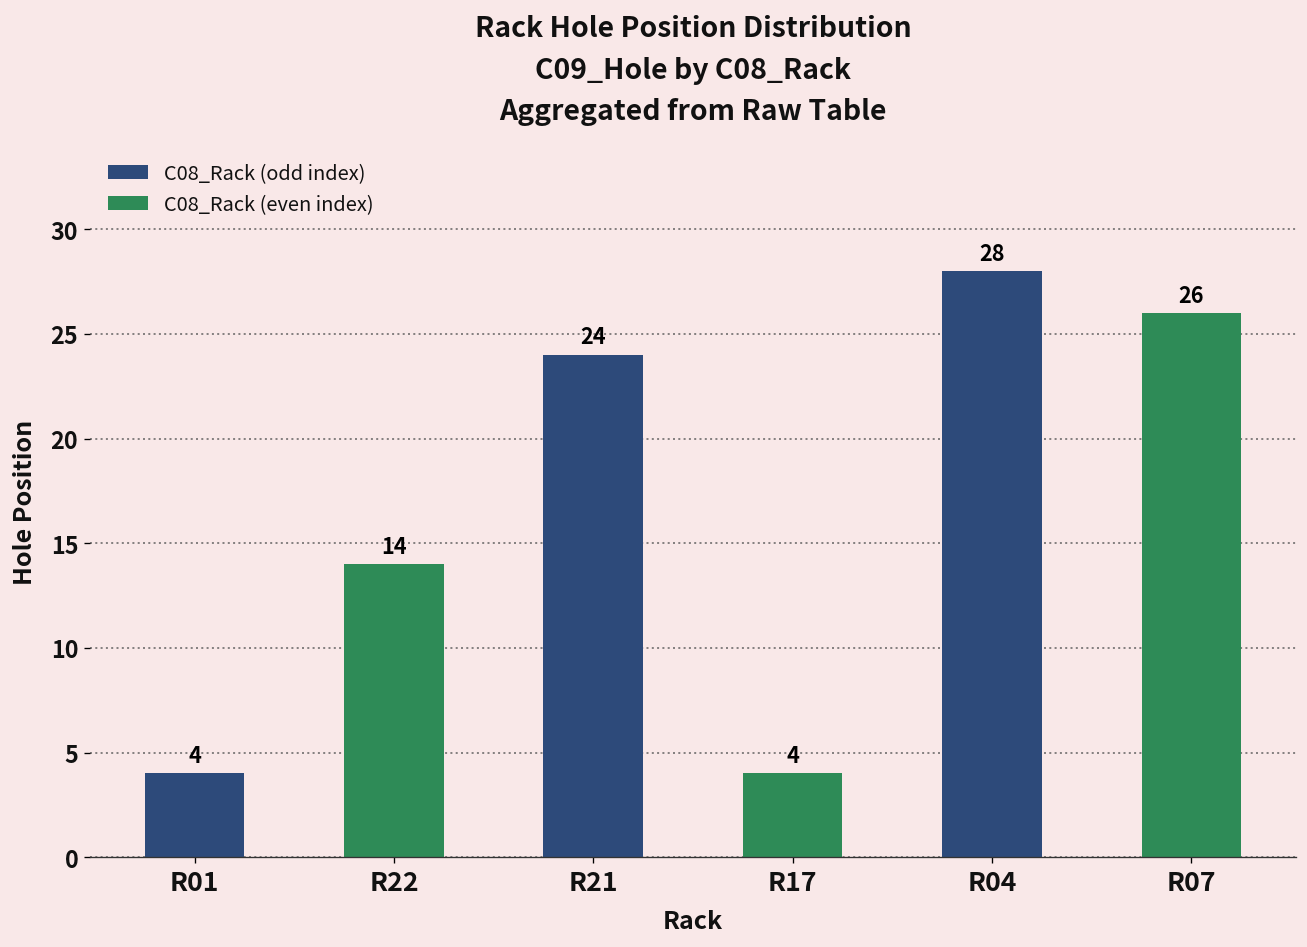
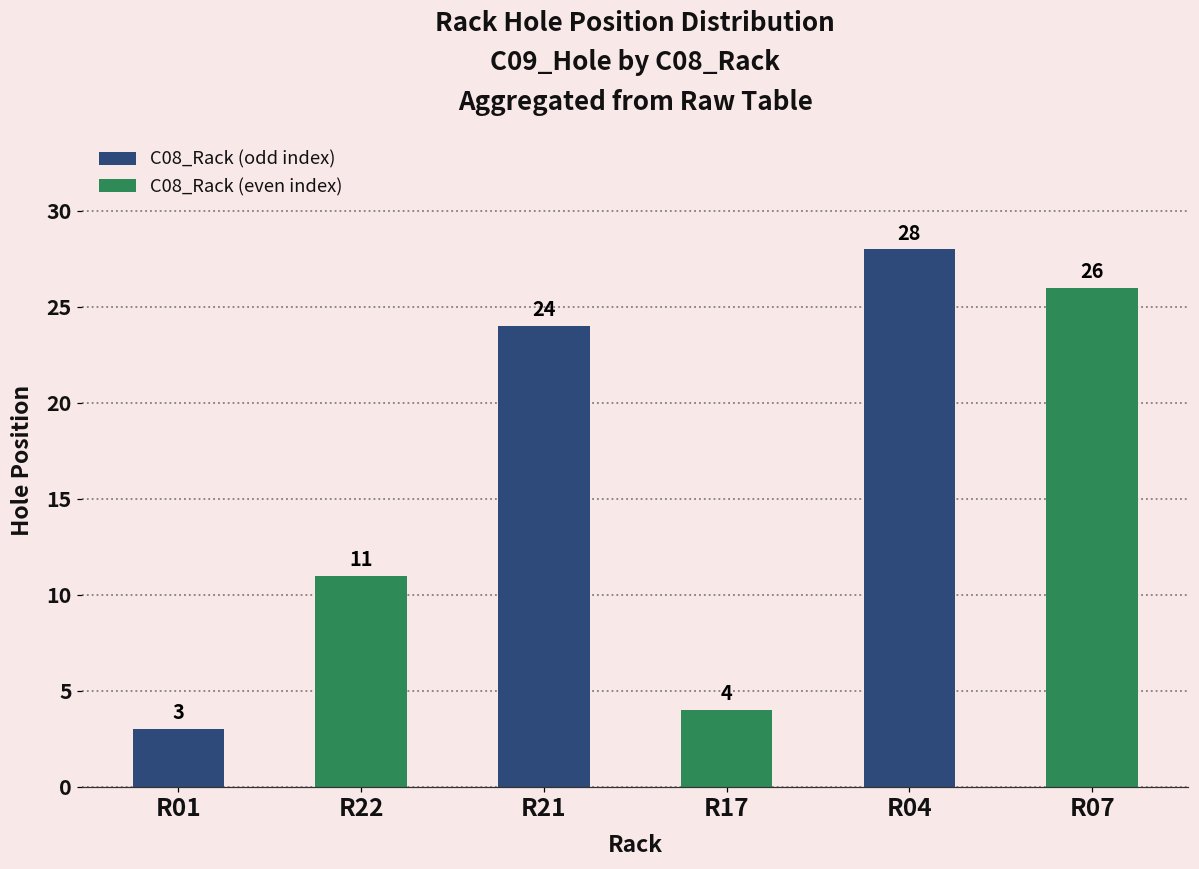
  {
-   "R01": 4,
-   "R22": 14,
+   "R01": 3,
+   "R22": 11,
    "R21": 24,
    "R17": 4,
    "R04": 28,
    "R07": 26
  }
